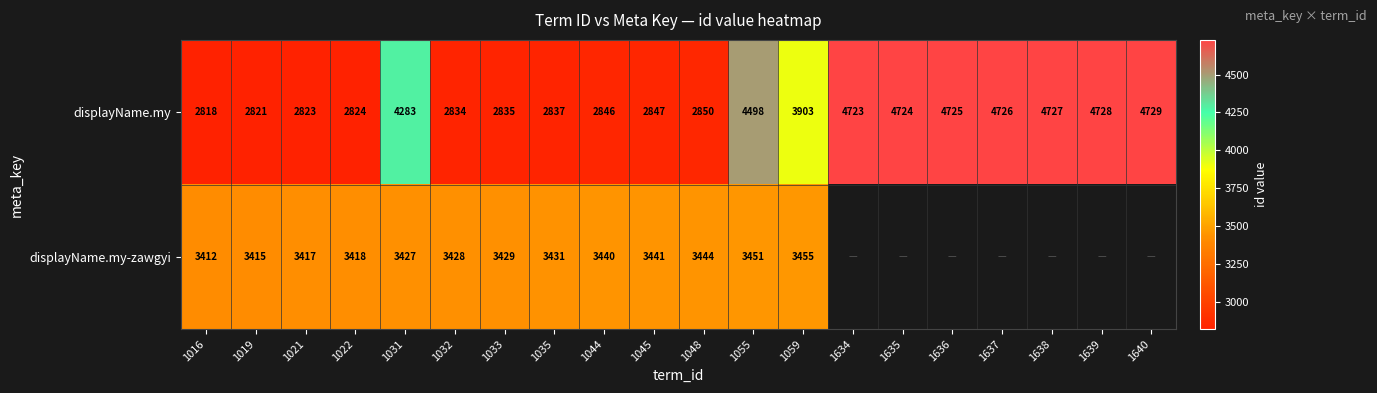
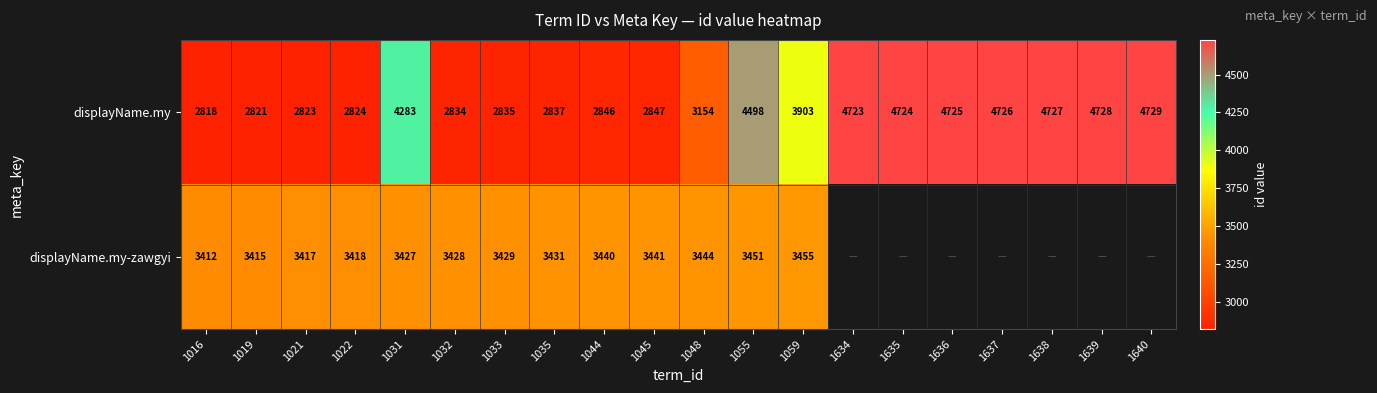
  {
    "displayName.my": {
      "1016": 2818,
      "1019": 2821,
      "1021": 2823,
      "1022": 2824,
      "1031": 4283,
      "1032": 2834,
      "1033": 2835,
      "1035": 2837,
      "1044": 2846,
      "1045": 2847,
-     "1048": 2850,
+     "1048": 3154,
      "1055": 4498,
      "1059": 3903,
      "1634": 4723,
      "1635": 4724,
      "1636": 4725,
      "1637": 4726,
      "1638": 4727,
      "1639": 4728,
      "1640": 4729
    },
    "displayName.my-zawgyi": {
      "1016": 3412,
      "1019": 3415,
      "1021": 3417,
      "1022": 3418,
      "1031": 3427,
      "1032": 3428,
      "1033": 3429,
      "1035": 3431,
      "1044": 3440,
      "1045": 3441,
      "1048": 3444,
      "1055": 3451,
      "1059": 3455
    }
  }
